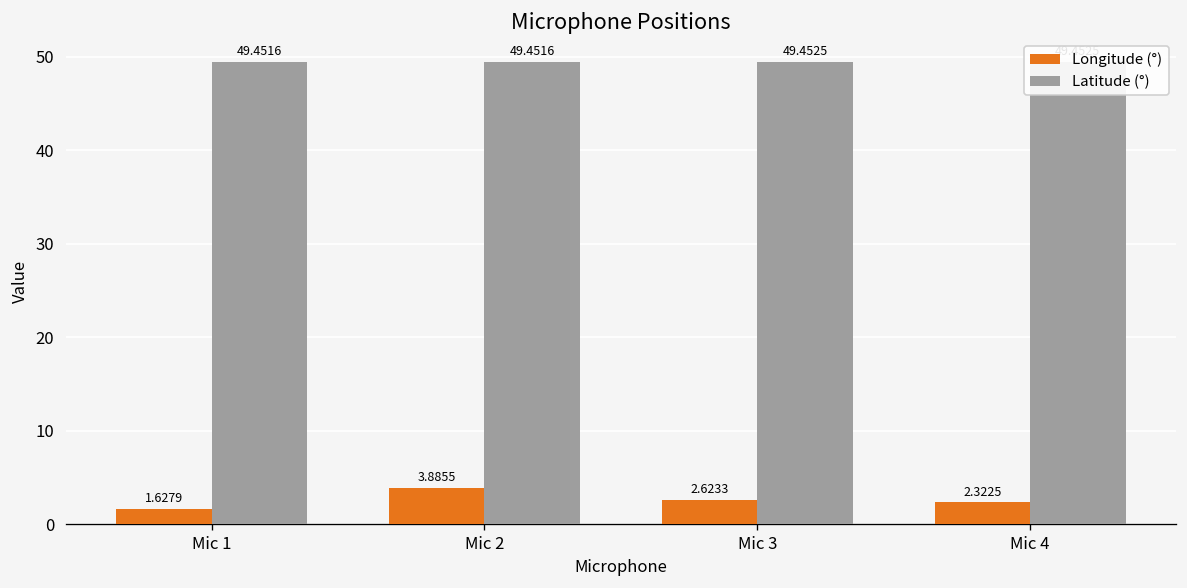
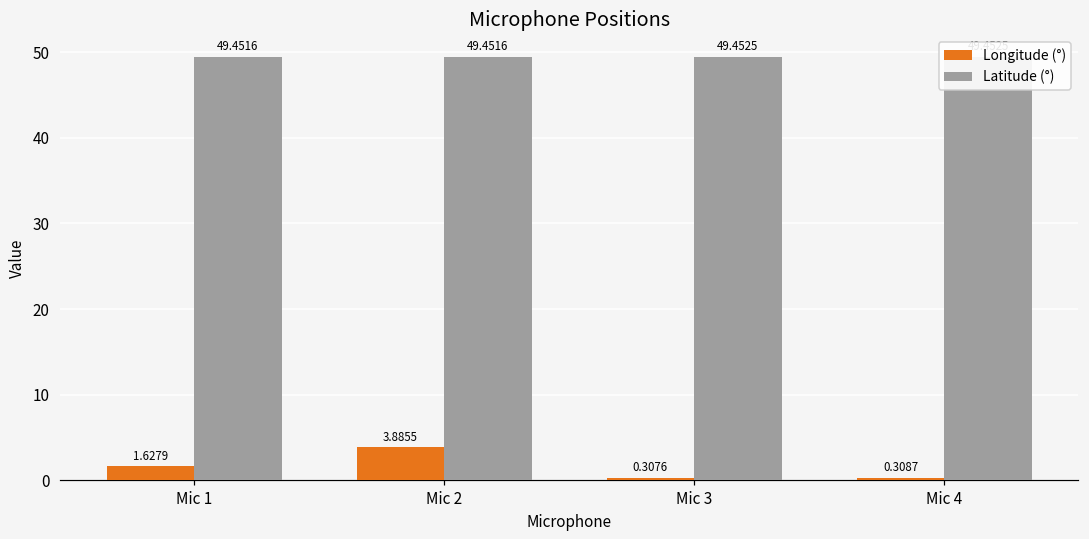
  {
    "Longitude (°)": {
      "Mic 1": 1.6279,
      "Mic 2": 3.8855,
-     "Mic 3": 2.6233,
-     "Mic 4": 2.3225
+     "Mic 3": 0.3076,
+     "Mic 4": 0.3087
    },
    "Latitude (°)": {
      "Mic 1": 49.4516,
      "Mic 2": 49.4516,
      "Mic 3": 49.4525
    }
  }
